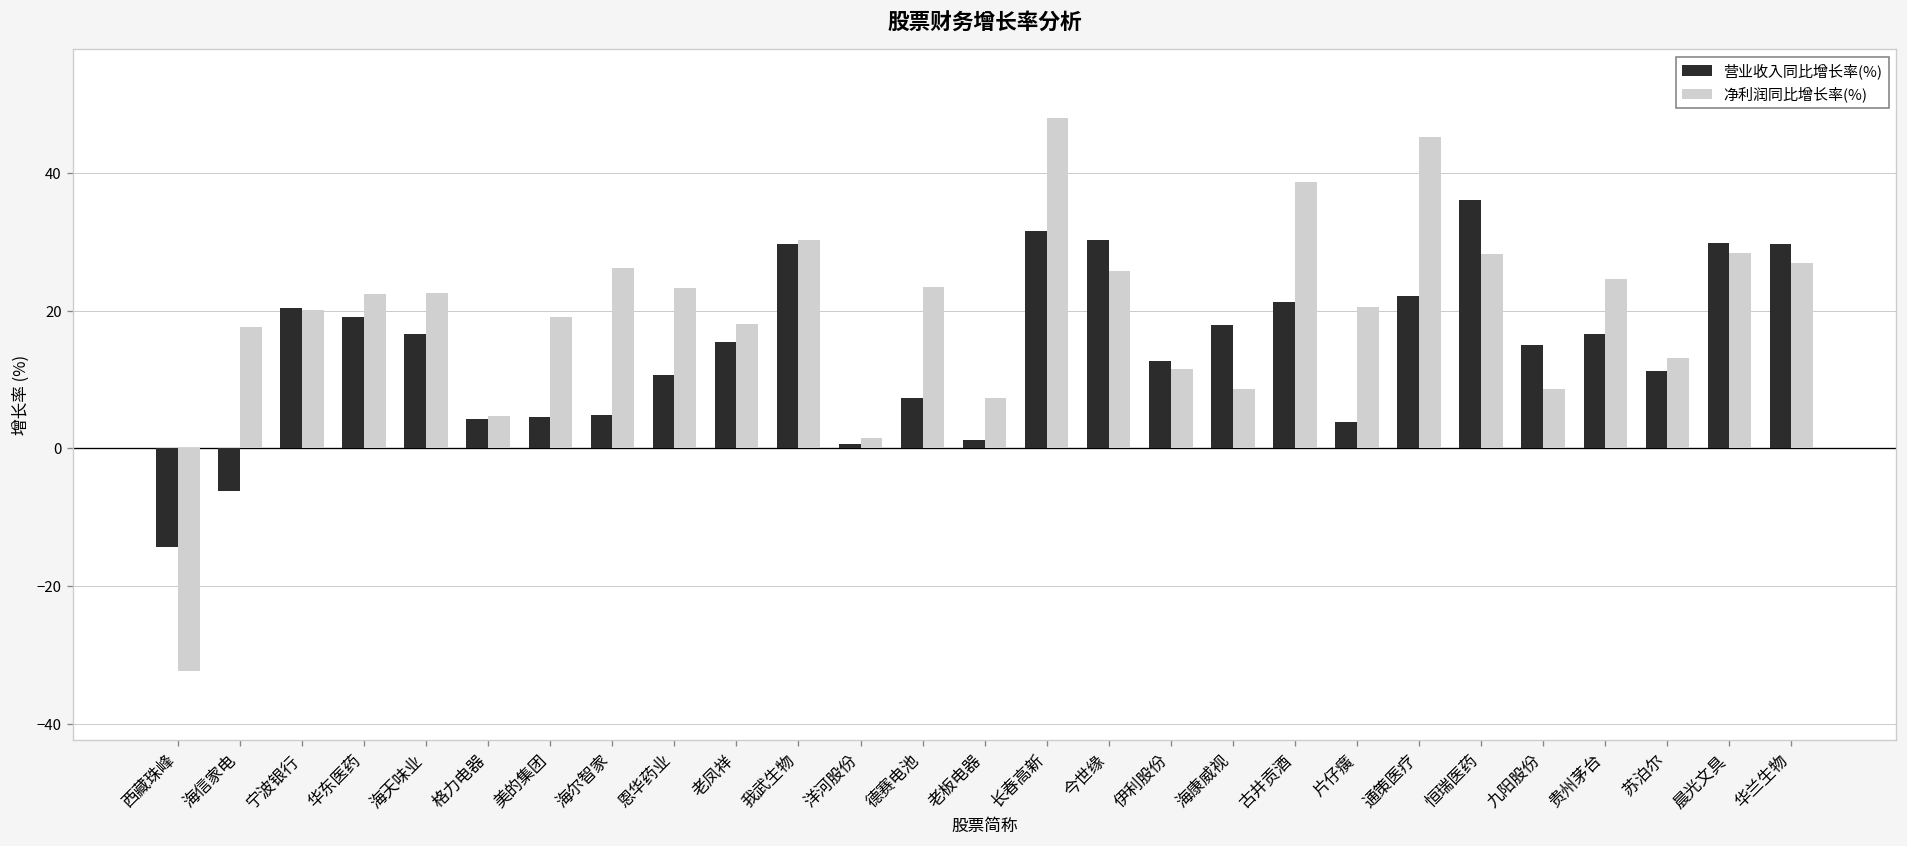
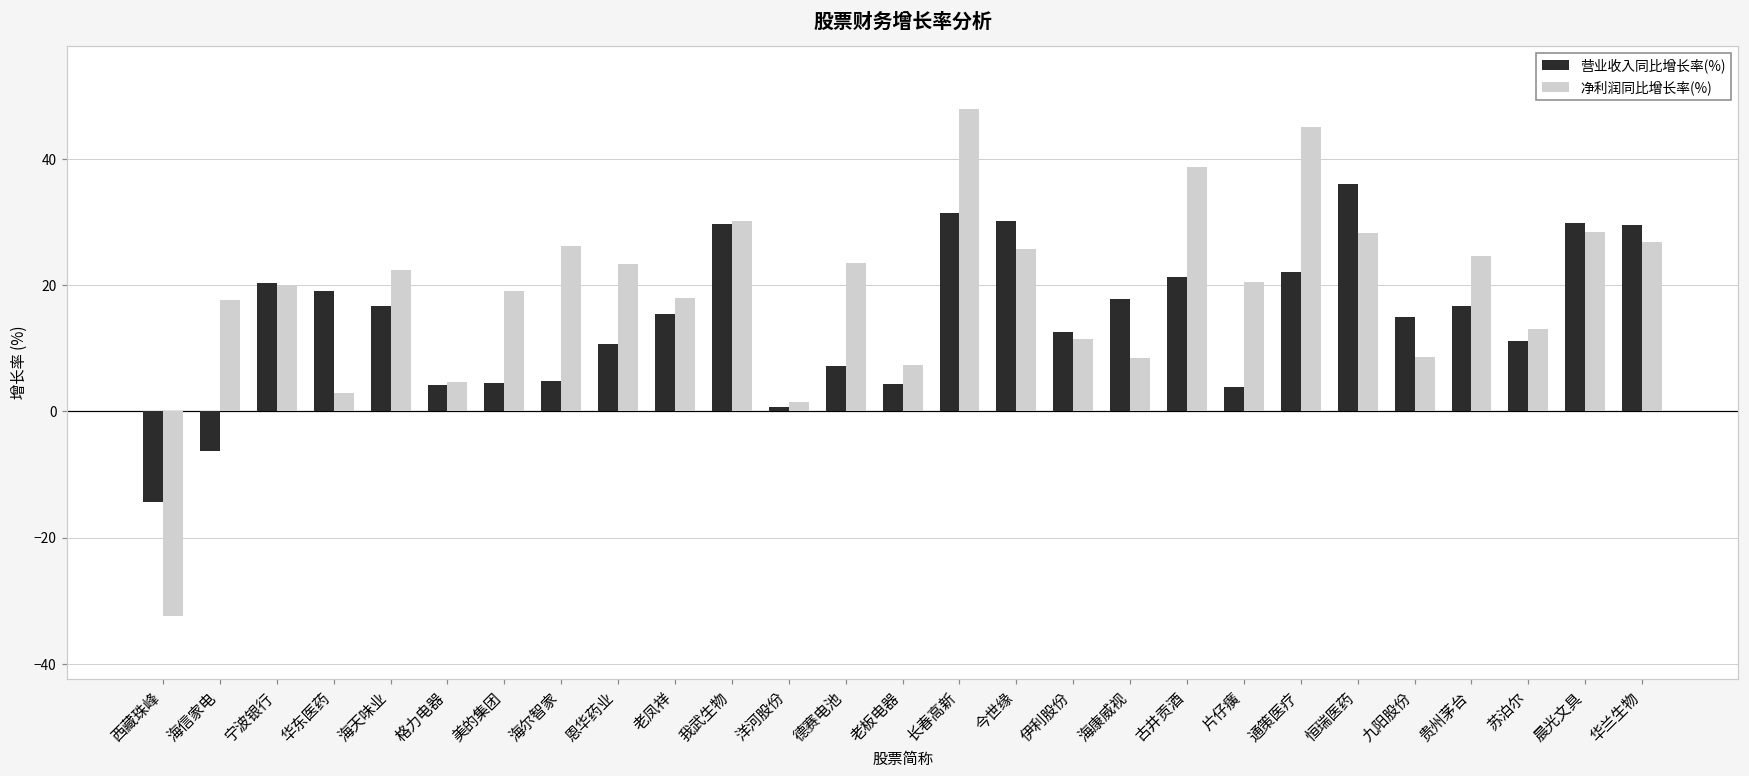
  {
    "营业收入同比增长率(%)": {
      "西藏珠峰": -14,
      "海信家电": -6,
      "宁波银行": 20,
      "华东医药": 19,
      "海天味业": 17,
      "格力电器": 4,
      "美的集团": 5,
      "海尔智家": 5,
      "恩华药业": 11,
      "老凤祥": 15,
      "我武生物": 30,
      "洋河股份": 1,
      "德赛电池": 7,
-     "老板电器": 1,
+     "老板电器": 4,
      "长春高新": 32,
      "今世缘": 30,
      "伊利股份": 13,
      "海康威视": 18,
      "古井贡酒": 21,
      "片仔癀": 4,
      "通策医疗": 22,
      "恒瑞医药": 36,
      "九阳股份": 15,
      "贵州茅台": 17,
      "苏泊尔": 11,
      "晨光文具": 30,
      "华兰生物": 30
    },
    "净利润同比增长率(%)": {
      "西藏珠峰": -32,
      "海信家电": 18,
      "宁波银行": 20,
-     "华东医药": 22,
+     "华东医药": 3,
      "海天味业": 22,
      "格力电器": 5,
      "美的集团": 19,
      "海尔智家": 26,
      "恩华药业": 23,
      "老凤祥": 18,
      "我武生物": 30,
      "洋河股份": 2,
      "德赛电池": 23,
      "老板电器": 7,
      "长春高新": 48,
      "今世缘": 26,
      "伊利股份": 12,
      "海康威视": 9,
      "古井贡酒": 39,
      "片仔癀": 21,
      "通策医疗": 45,
      "恒瑞医药": 28,
      "九阳股份": 9,
      "贵州茅台": 25,
      "苏泊尔": 13,
      "晨光文具": 28,
      "华兰生物": 27
    }
  }
